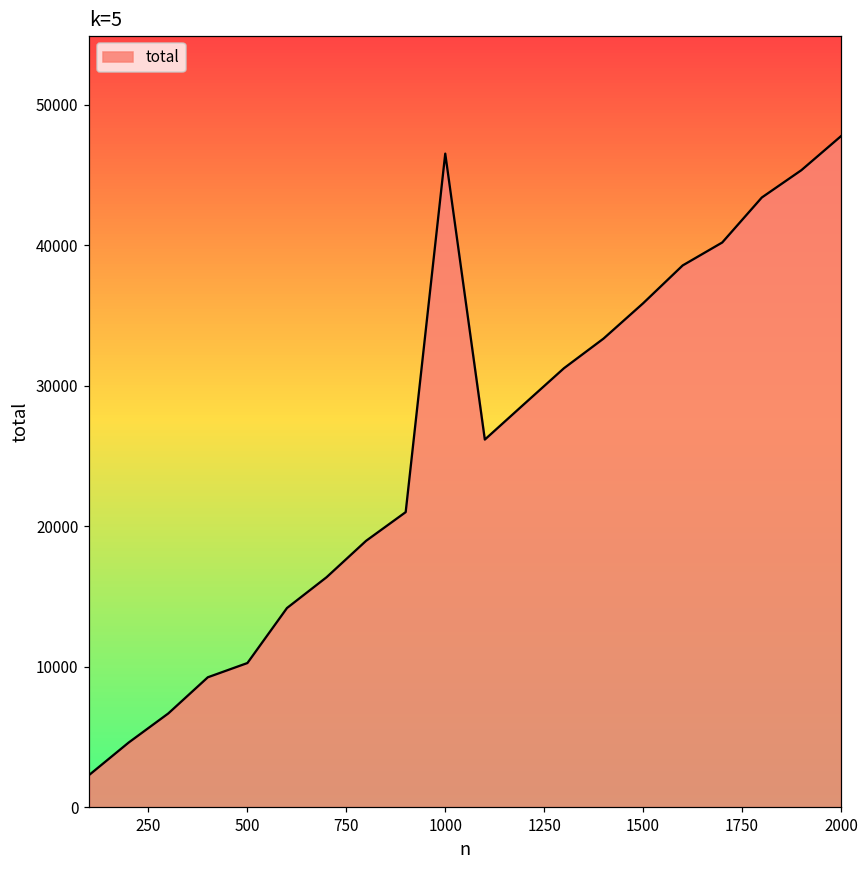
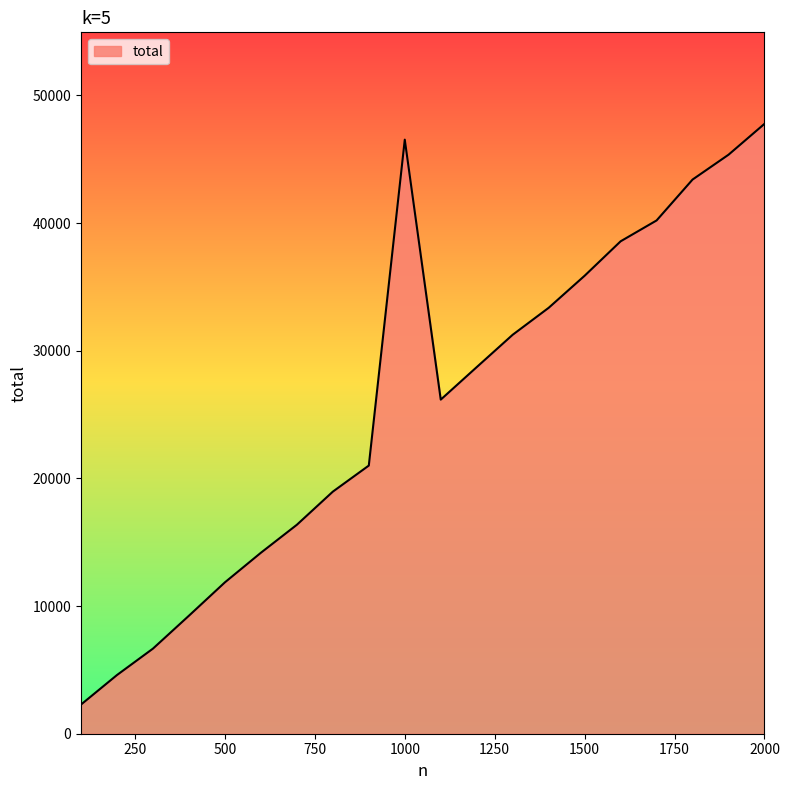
  {
-   "500": 10300,
+   "500": 11900,
    "1000": 46500,
    "1500": 35900,
    "2000": 47800
  }
